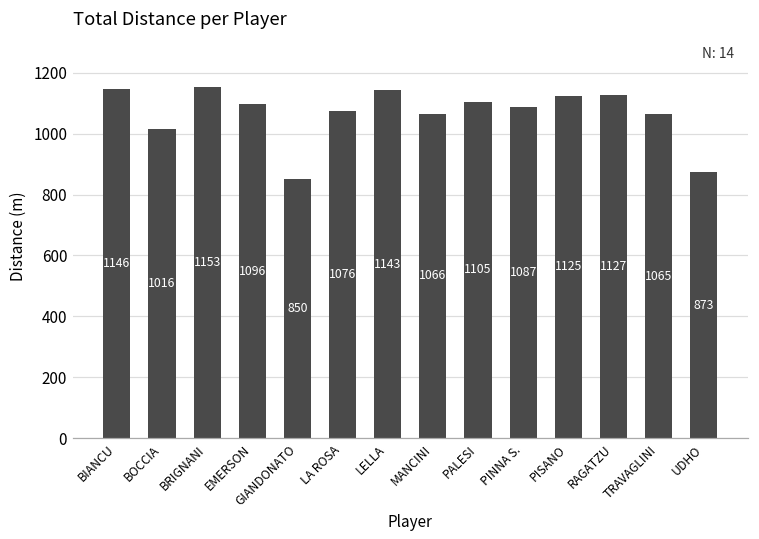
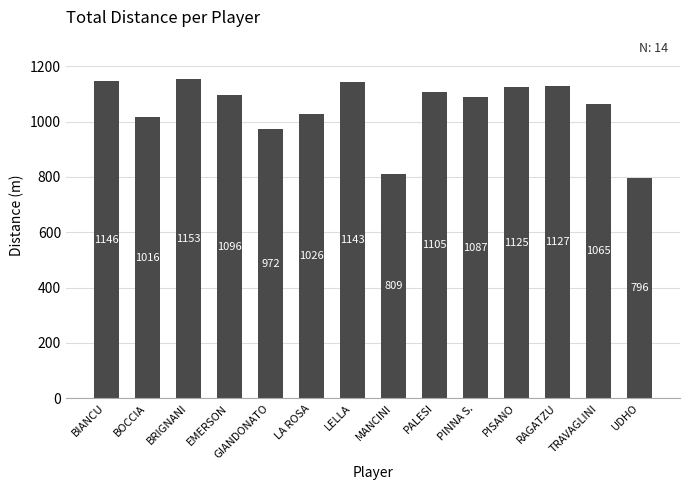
  {
    "BIANCU": 1146,
    "BOCCIA": 1016,
    "BRIGNANI": 1153,
    "EMERSON": 1096,
-   "GIANDONATO": 850,
-   "LA ROSA": 1076,
+   "GIANDONATO": 972,
+   "LA ROSA": 1026,
    "LELLA": 1143,
-   "MANCINI": 1066,
+   "MANCINI": 809,
    "PALESI": 1105,
    "PINNA S.": 1087,
    "PISANO": 1125,
    "RAGATZU": 1127,
    "TRAVAGLINI": 1065,
-   "UDHO": 873
+   "UDHO": 796
  }
